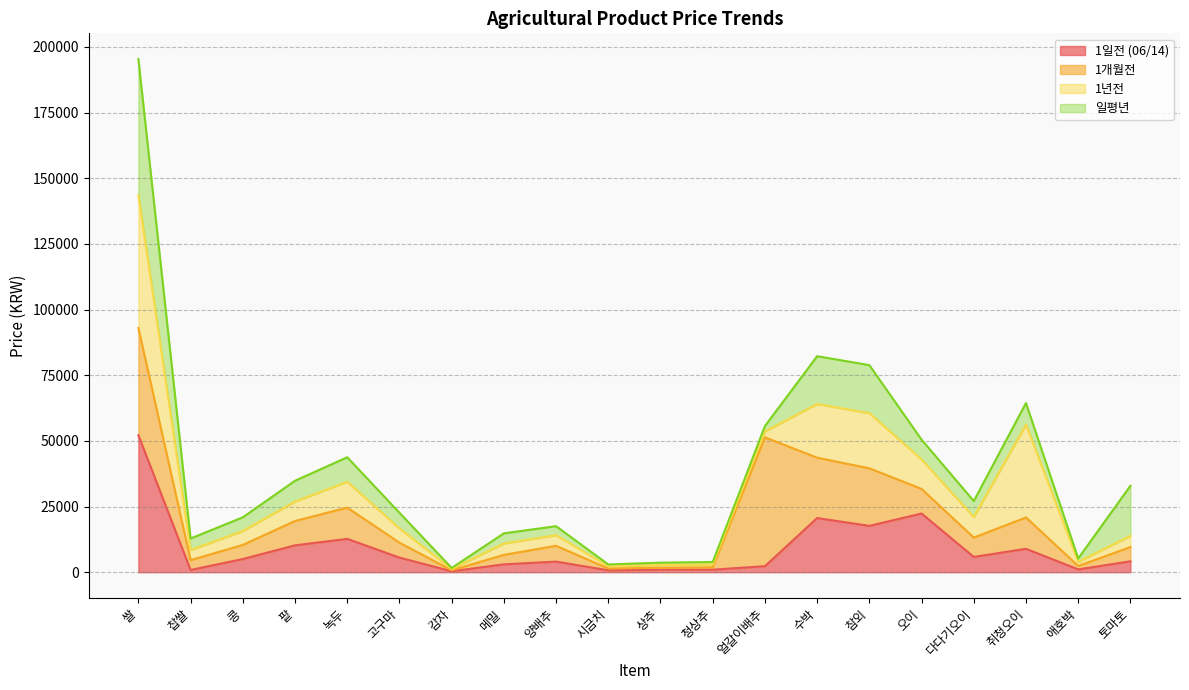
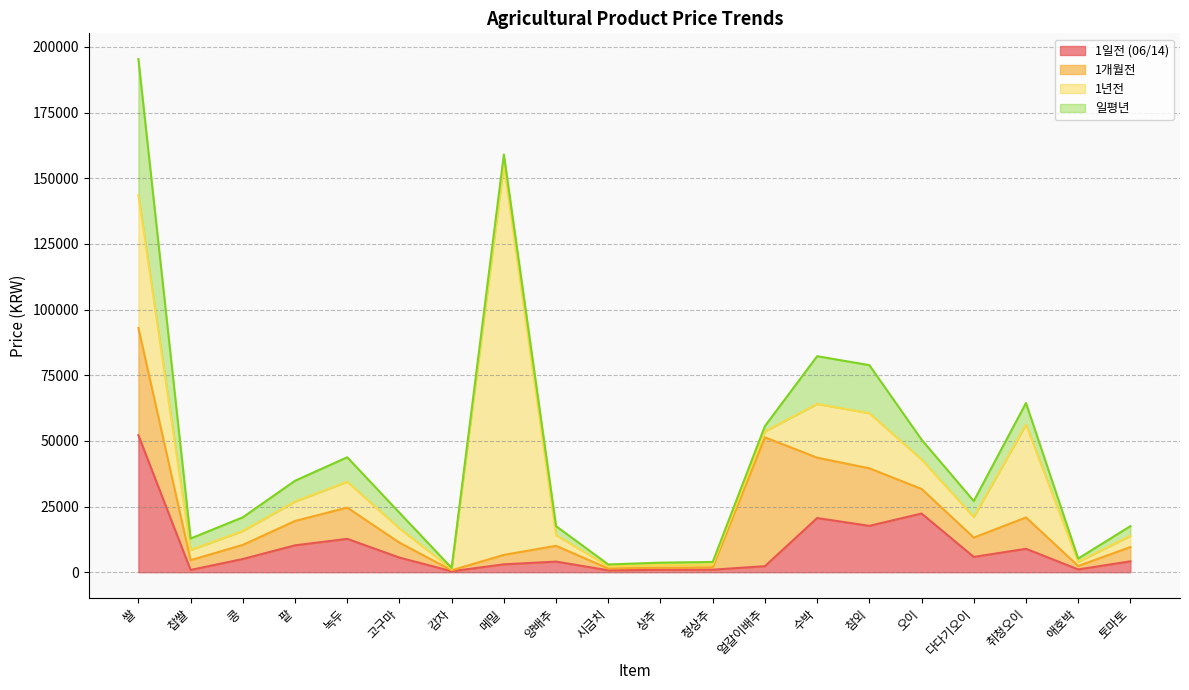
  {
    "1일전 (06/14)": {
      "쌀": 52000,
      "찹쌀": 1000,
      "콩": 5000,
      "팥": 10000,
      "녹두": 13000,
      "고구마": 6000,
      "메밀": 3000,
      "양배추": 4000,
      "얼갈이배추": 2000,
      "수박": 21000,
      "참외": 18000,
      "오이": 22000,
      "다다기오이": 6000,
      "취청오이": 9000,
      "애호박": 1000,
      "토마토": 4000
    },
    "1개월전": {
      "쌀": 41000,
      "찹쌀": 4000,
      "콩": 5000,
      "팥": 9000,
      "녹두": 12000,
      "고구마": 6000,
      "메밀": 4000,
      "양배추": 6000,
      "얼갈이배추": 49000,
      "수박": 23000,
      "참외": 22000,
      "오이": 9000,
      "다다기오이": 7000,
      "취청오이": 12000,
      "애호박": 1000,
      "토마토": 5000
    },
    "1년전": {
      "쌀": 51000,
      "찹쌀": 4000,
      "콩": 5000,
      "팥": 7000,
      "녹두": 10000,
      "고구마": 5000,
-     "메밀": 4000,
+     "메밀": 149000,
      "양배추": 4000,
      "얼갈이배추": 2000,
      "수박": 20000,
      "참외": 21000,
      "오이": 11000,
      "다다기오이": 8000,
      "취청오이": 35000,
      "애호박": 2000,
      "토마토": 4000
    },
    "일평년": {
      "쌀": 52000,
      "찹쌀": 4000,
      "콩": 5000,
      "팥": 8000,
      "녹두": 9000,
      "고구마": 6000,
      "메밀": 4000,
      "양배추": 3000,
      "얼갈이배추": 2000,
      "수박": 18000,
      "참외": 18000,
      "오이": 8000,
      "다다기오이": 6000,
      "취청오이": 8000,
      "애호박": 1000,
-     "토마토": 19000
+     "토마토": 4000
    }
  }
